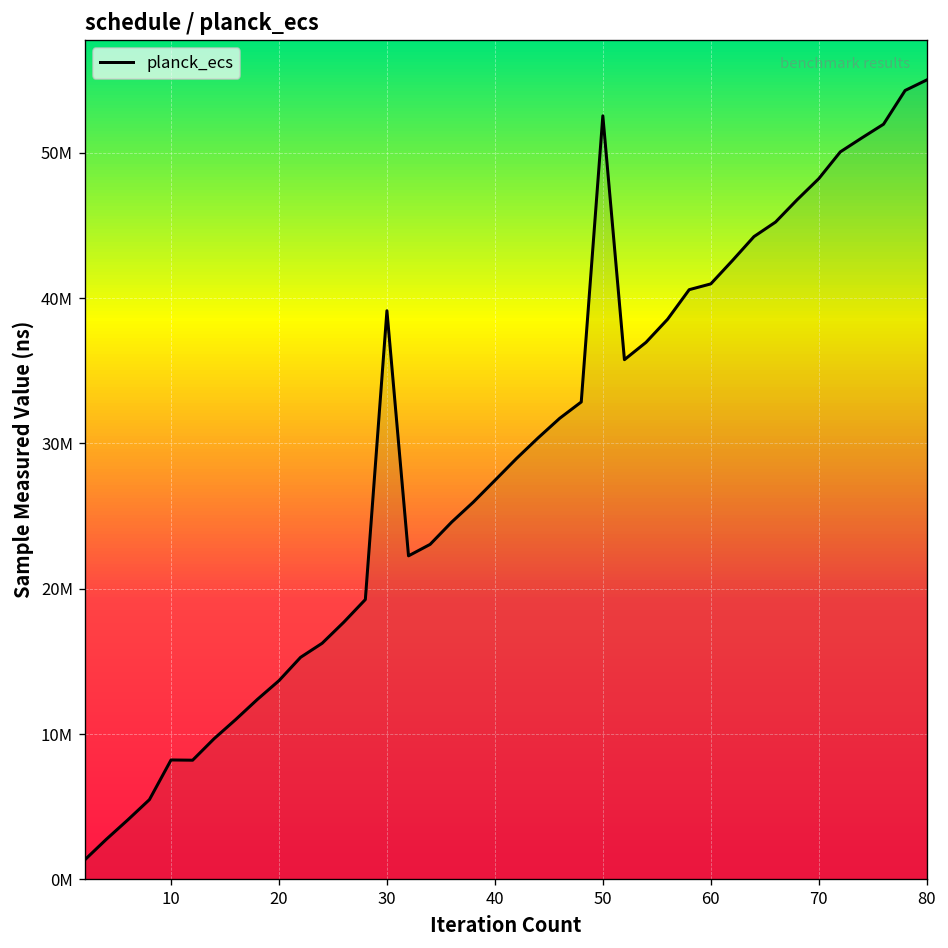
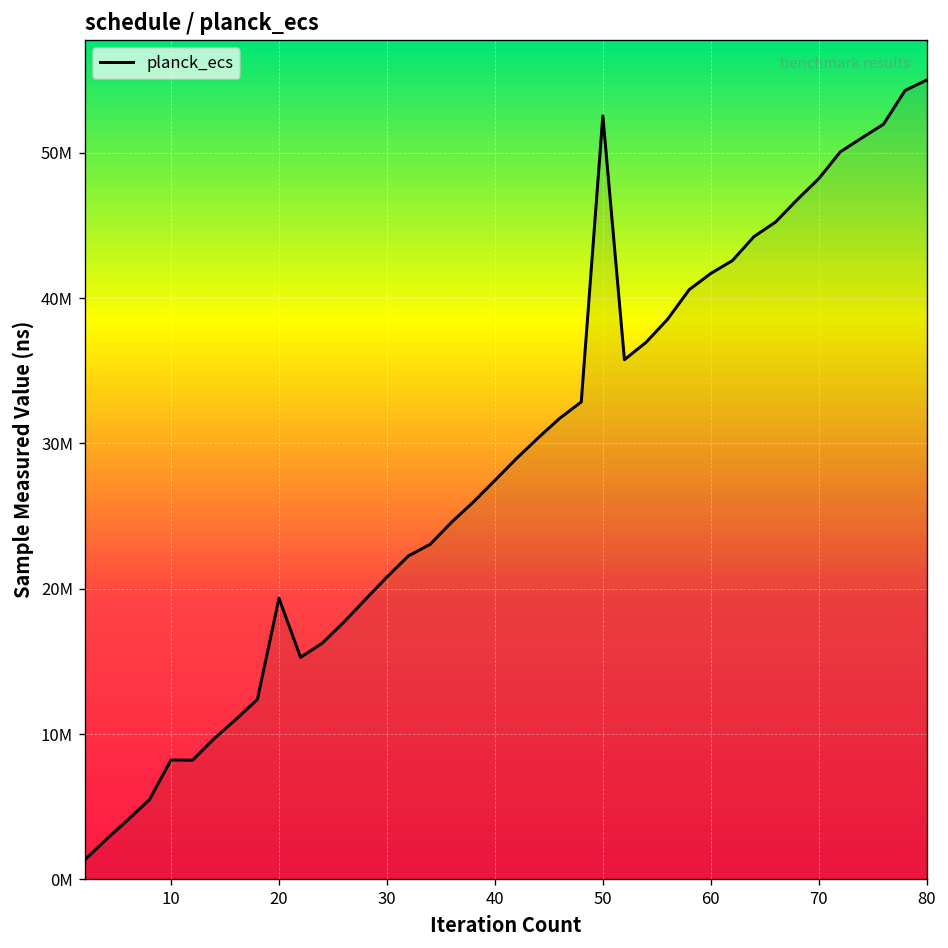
  {
    "10": 8200000,
-   "20": 13700000,
-   "30": 39100000,
+   "20": 19300000,
+   "30": 20800000,
    "40": 27500000,
    "50": 52600000,
-   "60": 41000000,
+   "60": 41700000,
    "70": 48200000,
    "80": 55000000
  }
